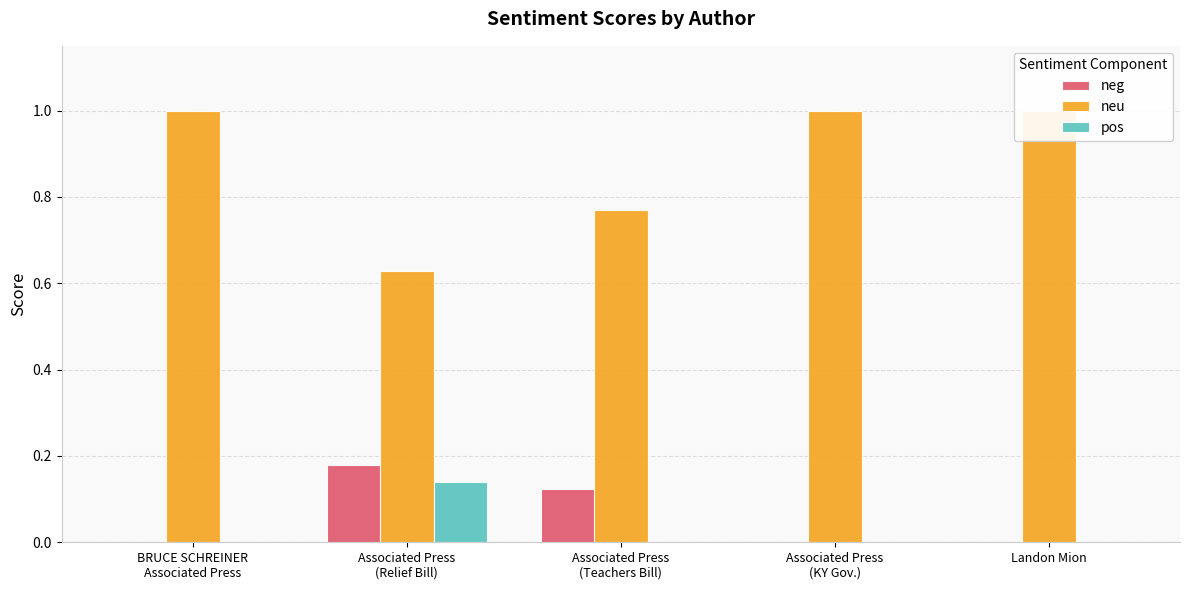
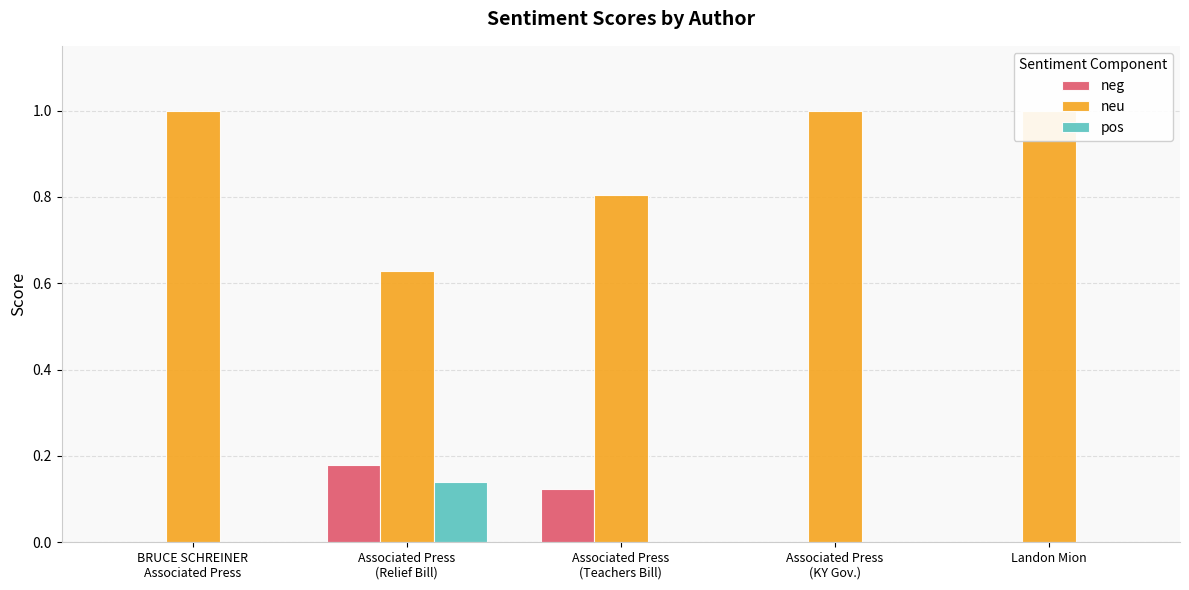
  {
    "neg": {
      "BRUCE SCHREINER Associated Press": 0.00,
      "Associated Press (Relief Bill)": 0.18,
      "Associated Press (Teachers Bill)": 0.12,
      "Associated Press (KY Gov.)": 0.00,
      "Landon Mion": 0.00
    },
    "neu": {
      "BRUCE SCHREINER Associated Press": 1.00,
      "Associated Press (Relief Bill)": 0.63,
-     "Associated Press (Teachers Bill)": 0.77,
+     "Associated Press (Teachers Bill)": 0.80,
      "Associated Press (KY Gov.)": 1.00
    },
    "pos": {
      "BRUCE SCHREINER Associated Press": 0.00,
      "Associated Press (Relief Bill)": 0.14,
      "Associated Press (Teachers Bill)": 0.00,
      "Associated Press (KY Gov.)": 0.00,
      "Landon Mion": 0.00
    }
  }
